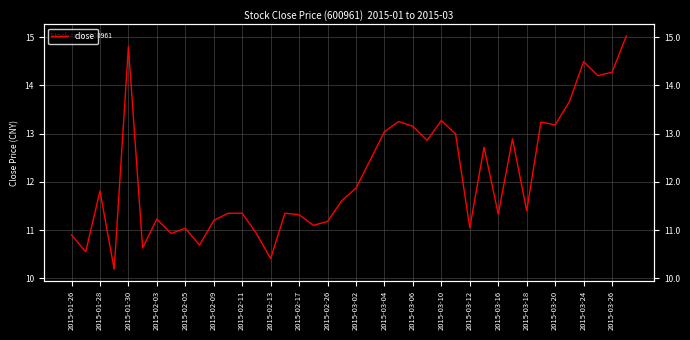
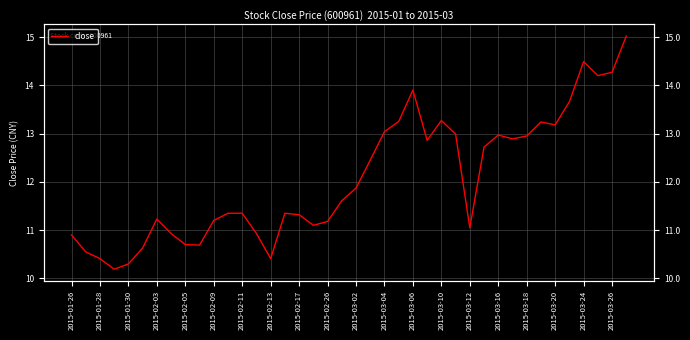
  {
    "2015-01-26": 10.9,
-   "2015-01-28": 11.8,
-   "2015-01-30": 14.8,
+   "2015-01-28": 10.4,
+   "2015-01-30": 10.3,
    "2015-02-03": 11.2,
-   "2015-02-05": 11.0,
+   "2015-02-05": 10.7,
    "2015-02-09": 11.2,
    "2015-02-11": 11.4,
    "2015-02-13": 10.4,
    "2015-02-17": 11.3,
    "2015-02-26": 11.2,
    "2015-03-02": 11.9,
    "2015-03-04": 13.0,
-   "2015-03-06": 13.2,
+   "2015-03-06": 13.9,
    "2015-03-10": 13.3,
    "2015-03-12": 11.1,
-   "2015-03-16": 11.3,
-   "2015-03-18": 11.4,
+   "2015-03-16": 13.0,
+   "2015-03-18": 13.0,
    "2015-03-20": 13.2,
    "2015-03-24": 14.5,
    "2015-03-26": 14.3
  }
